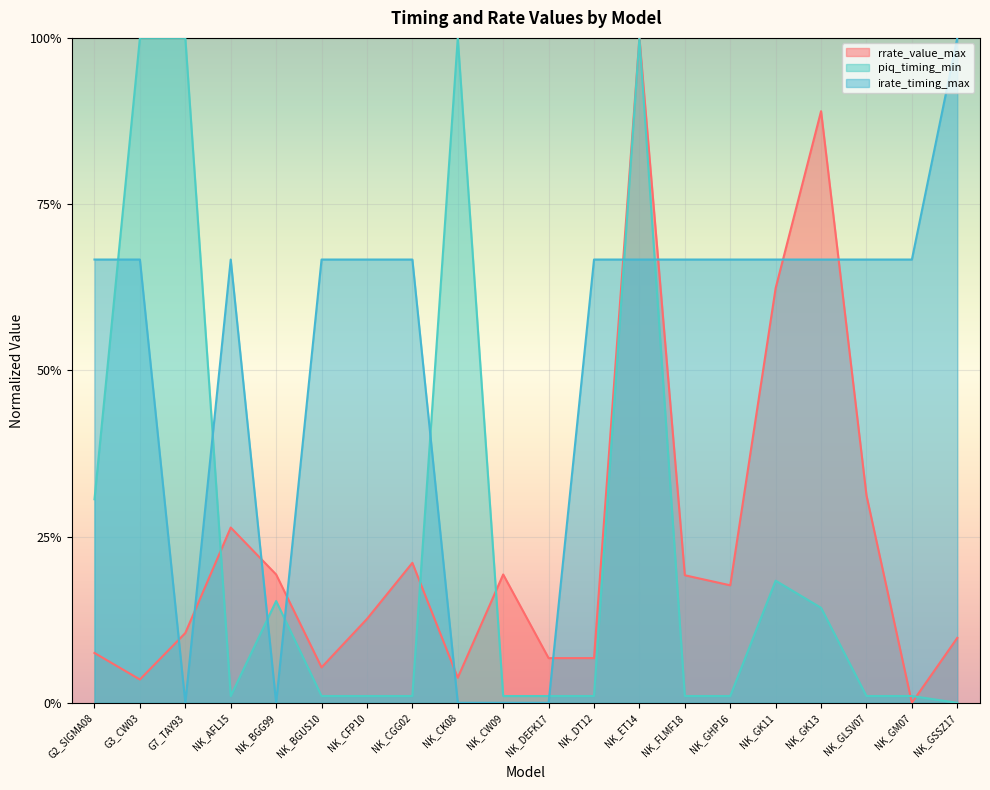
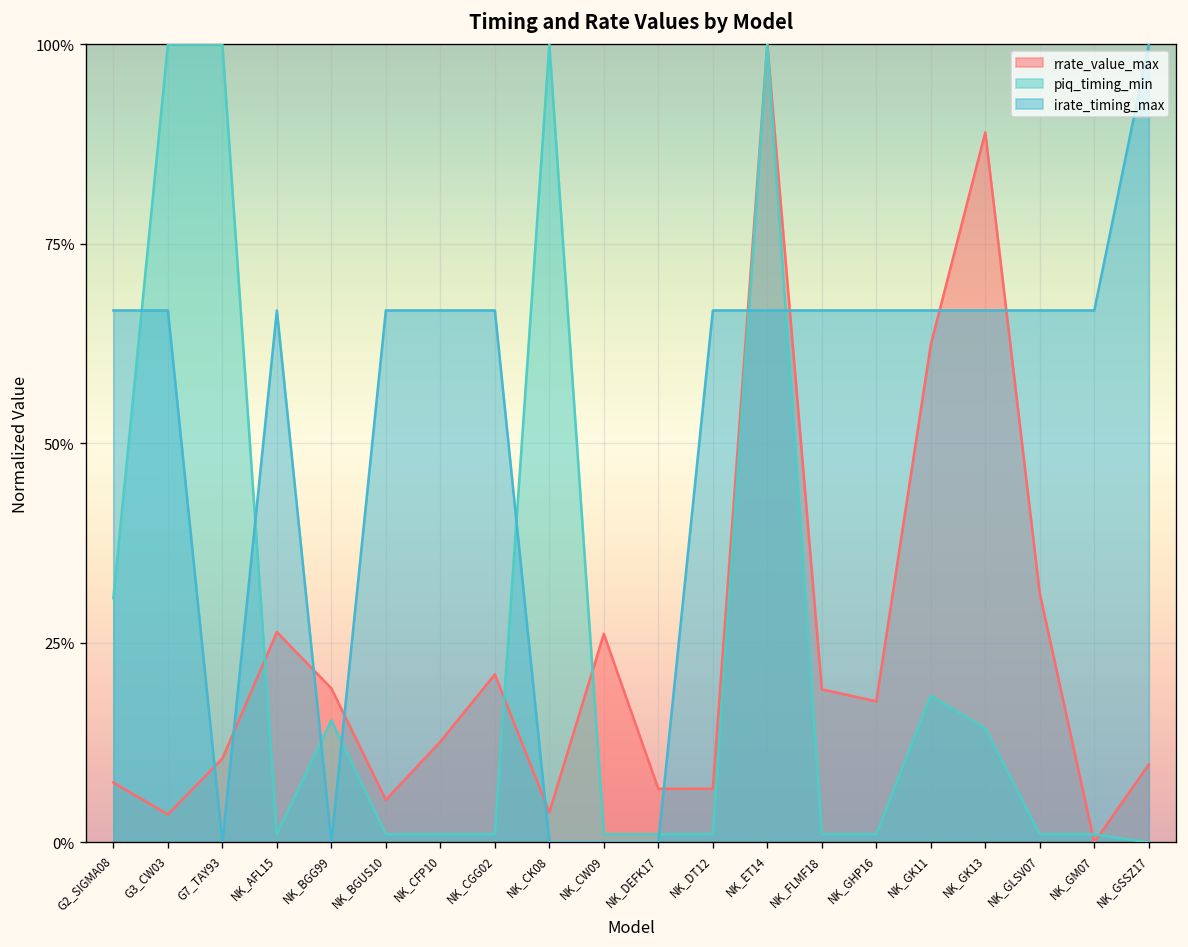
  {
    "rrate_value_max": {
      "G2_SIGMA08": "7%",
      "G3_CW03": "4%",
      "G7_TAY93": "10%",
      "NK_AFL15": "26%",
      "NK_BGG99": "19%",
      "NK_BGUS10": "5%",
      "NK_CFP10": "13%",
      "NK_CGG02": "21%",
      "NK_CK08": "4%",
-     "NK_CW09": "19%",
+     "NK_CW09": "26%",
      "NK_DEFK17": "7%",
      "NK_DT12": "7%",
      "NK_FLMF18": "19%",
      "NK_GHP16": "18%",
      "NK_GK11": "62%",
      "NK_GK13": "89%",
      "NK_GLSV07": "31%",
      "NK_GM07": "0%",
      "NK_GSSZ17": "10%"
    }
  }
